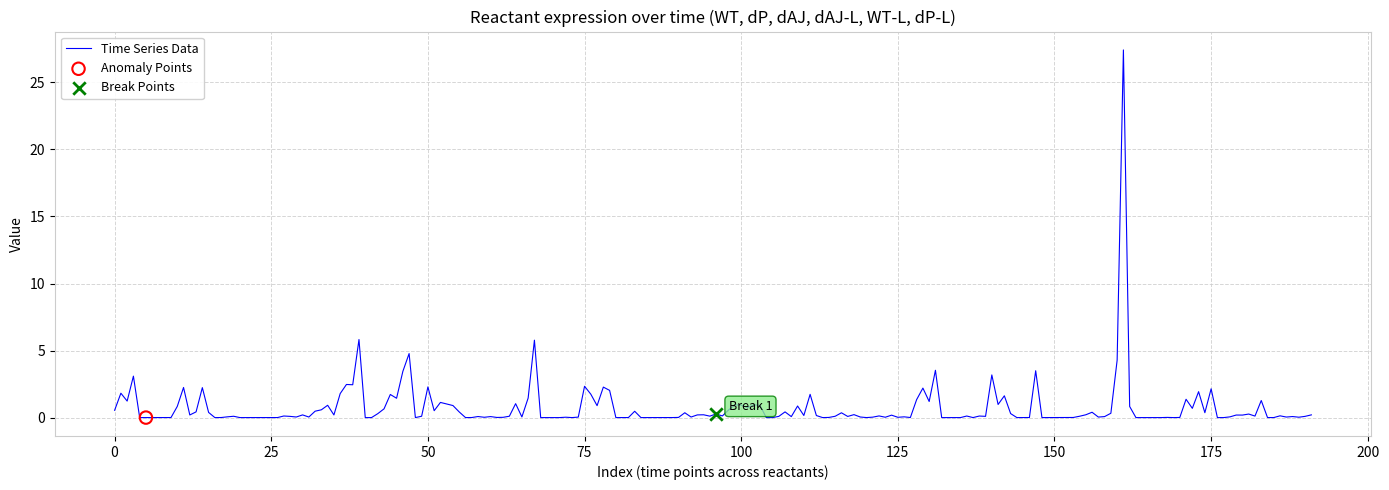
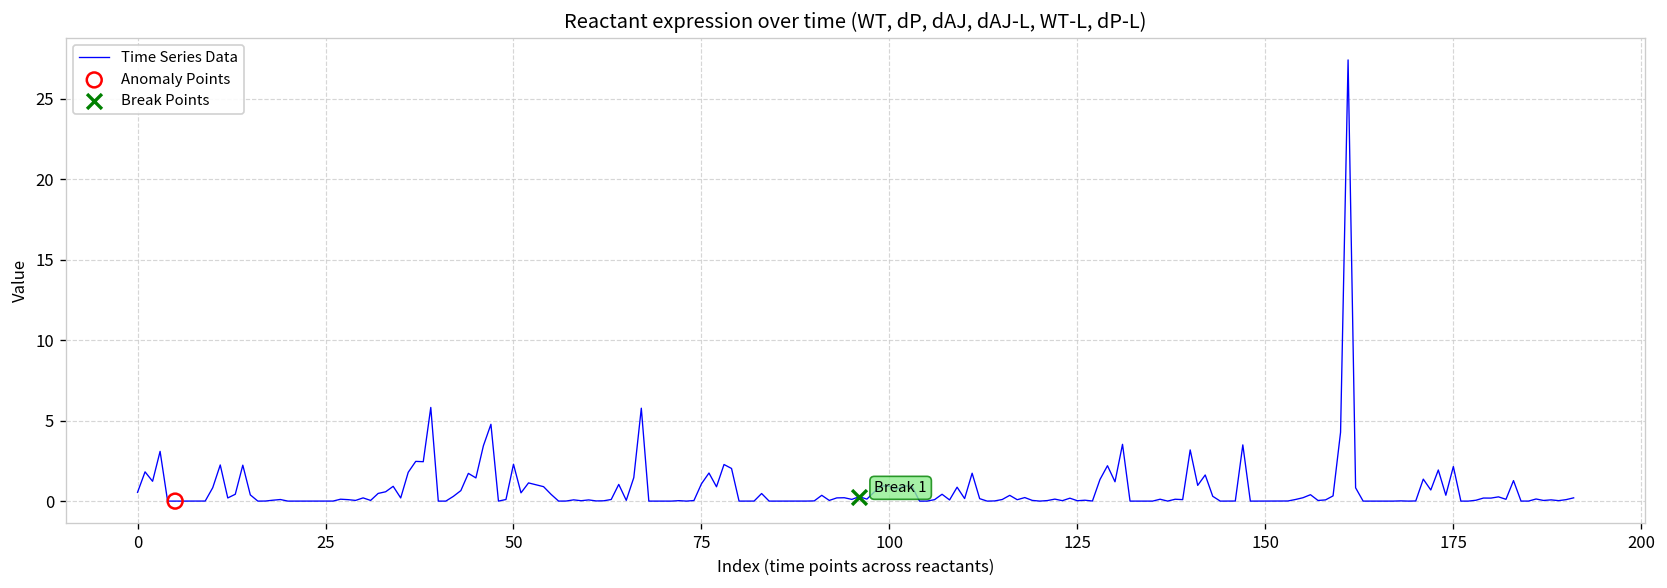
  {
    "Time Series Data": {
      "0": 0.5,
      "25": 0.0,
      "50": 2.3,
-     "75": 2.3,
+     "75": 1.1,
      "125": 0.0,
      "150": 0.0,
      "175": 2.1
    }
  }
